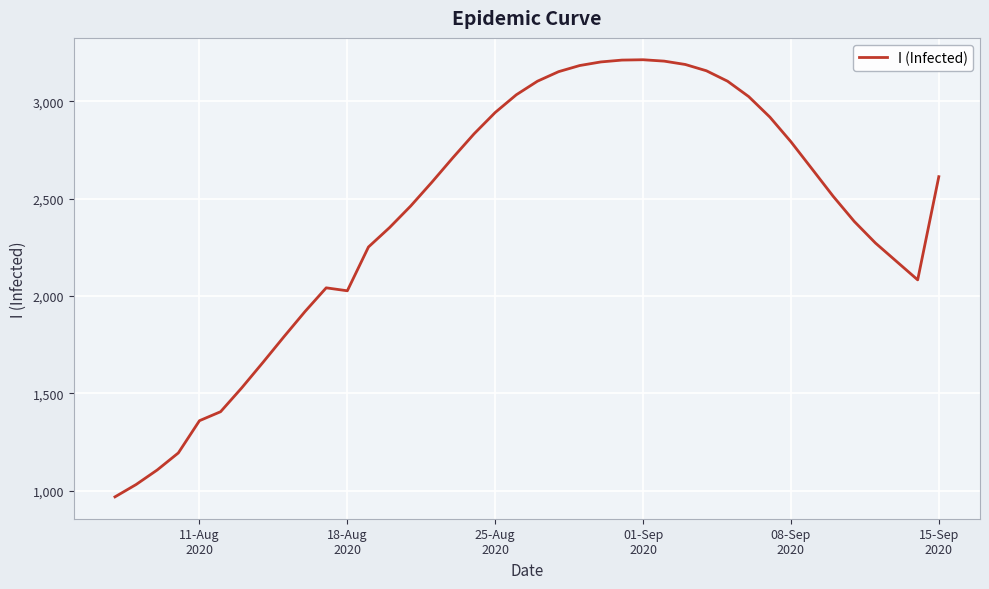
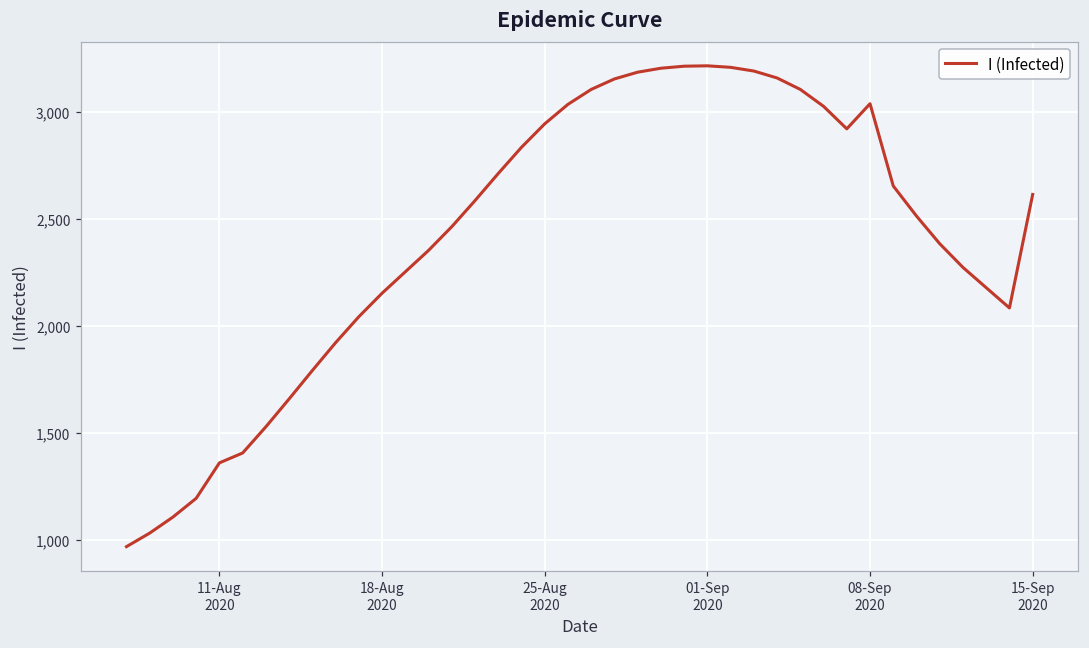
  {
    "11-Aug 2020": "1,360",
-   "18-Aug 2020": "2,030",
+   "18-Aug 2020": "2,150",
    "25-Aug 2020": "2,940",
    "01-Sep 2020": "3,210",
-   "08-Sep 2020": "2,790",
+   "08-Sep 2020": "3,040",
    "15-Sep 2020": "2,610"
  }
